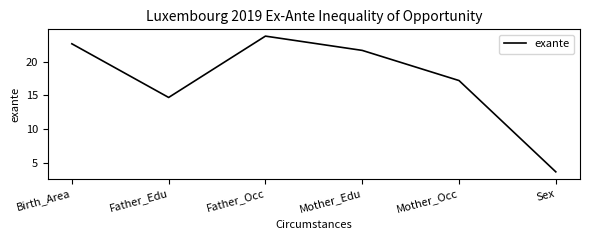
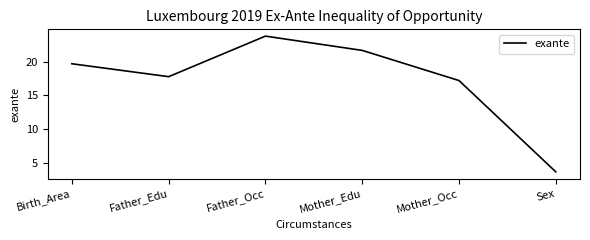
  {
-   "Birth_Area": 23,
-   "Father_Edu": 15,
+   "Birth_Area": 20,
+   "Father_Edu": 18,
    "Father_Occ": 24,
    "Mother_Edu": 22,
    "Mother_Occ": 17,
    "Sex": 4
  }
